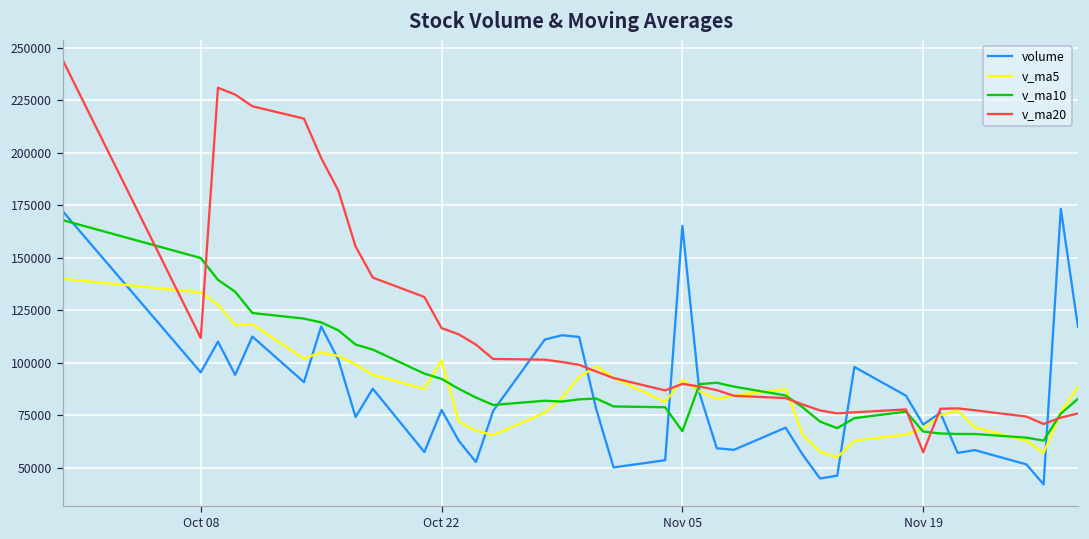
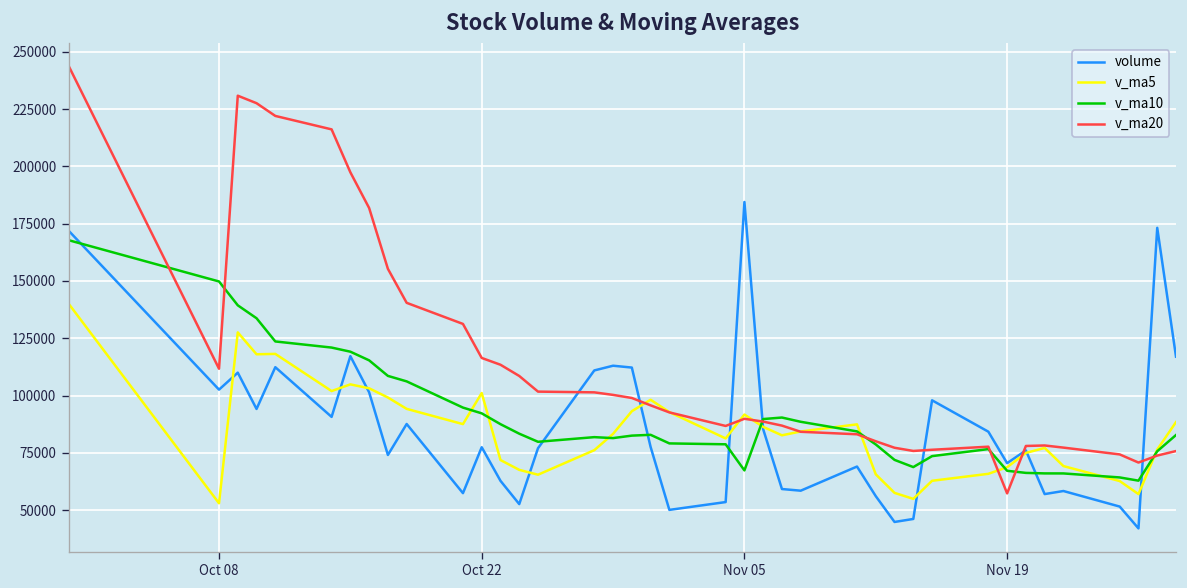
  {
    "volume": {
-     "Oct 08": 95000,
+     "Oct 08": 103000,
      "Oct 22": 77000,
-     "Nov 05": 165000,
+     "Nov 05": 184000,
      "Nov 19": 70000
    },
    "v_ma5": {
-     "Oct 08": 133000,
+     "Oct 08": 53000,
      "Oct 22": 101000,
      "Nov 05": 92000,
      "Nov 19": 69000
    },
    "v_ma10": {
      "Oct 08": 150000,
      "Oct 22": 92000,
      "Nov 05": 67000,
      "Nov 19": 67000
    },
    "v_ma20": {
      "Oct 08": 112000,
      "Oct 22": 116000,
      "Nov 05": 90000,
      "Nov 19": 57000
    }
  }
